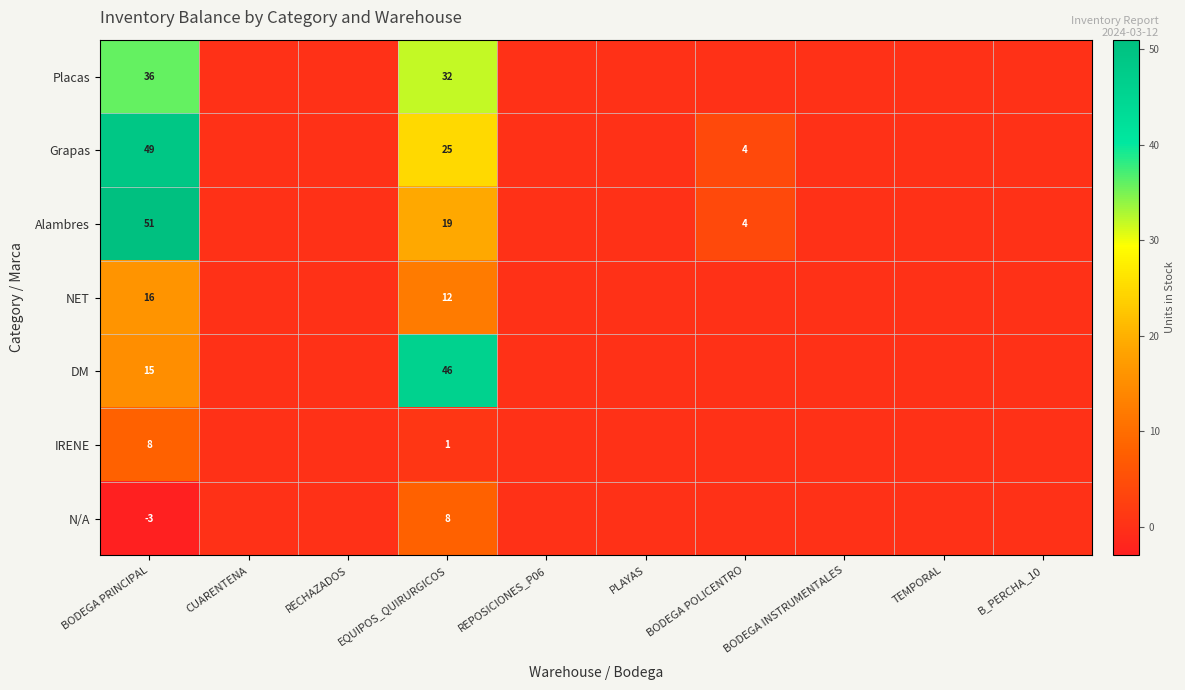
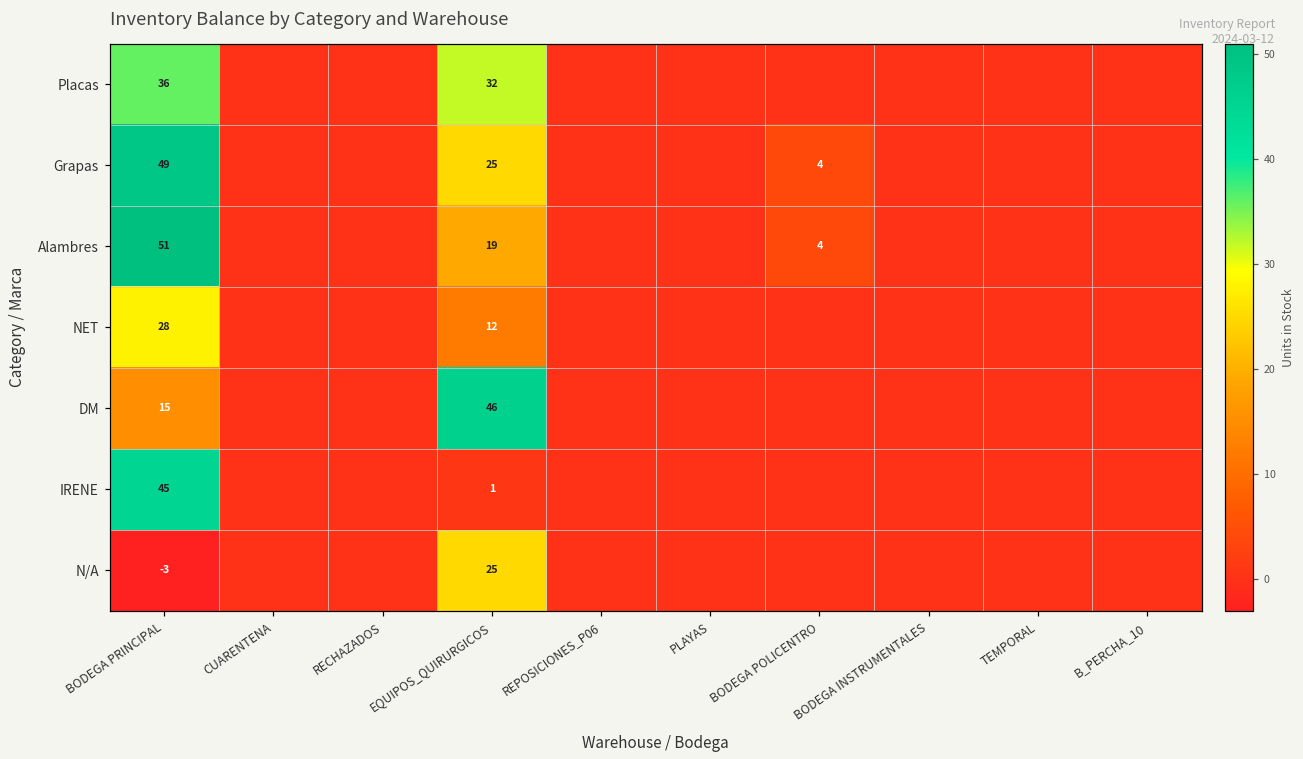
  {
    "Placas": {
      "BODEGA PRINCIPAL": 36,
      "EQUIPOS_QUIRURGICOS": 32
    },
    "Grapas": {
      "BODEGA PRINCIPAL": 49,
      "EQUIPOS_QUIRURGICOS": 25,
      "BODEGA POLICENTRO": 4
    },
    "Alambres": {
      "BODEGA PRINCIPAL": 51,
      "EQUIPOS_QUIRURGICOS": 19,
      "BODEGA POLICENTRO": 4
    },
    "NET": {
-     "BODEGA PRINCIPAL": 16,
+     "BODEGA PRINCIPAL": 28,
      "EQUIPOS_QUIRURGICOS": 12
    },
    "DM": {
      "BODEGA PRINCIPAL": 15,
      "EQUIPOS_QUIRURGICOS": 46
    },
    "IRENE": {
-     "BODEGA PRINCIPAL": 8,
+     "BODEGA PRINCIPAL": 45,
      "EQUIPOS_QUIRURGICOS": 1
    },
    "N/A": {
      "BODEGA PRINCIPAL": -3,
-     "EQUIPOS_QUIRURGICOS": 8
+     "EQUIPOS_QUIRURGICOS": 25
    }
  }
